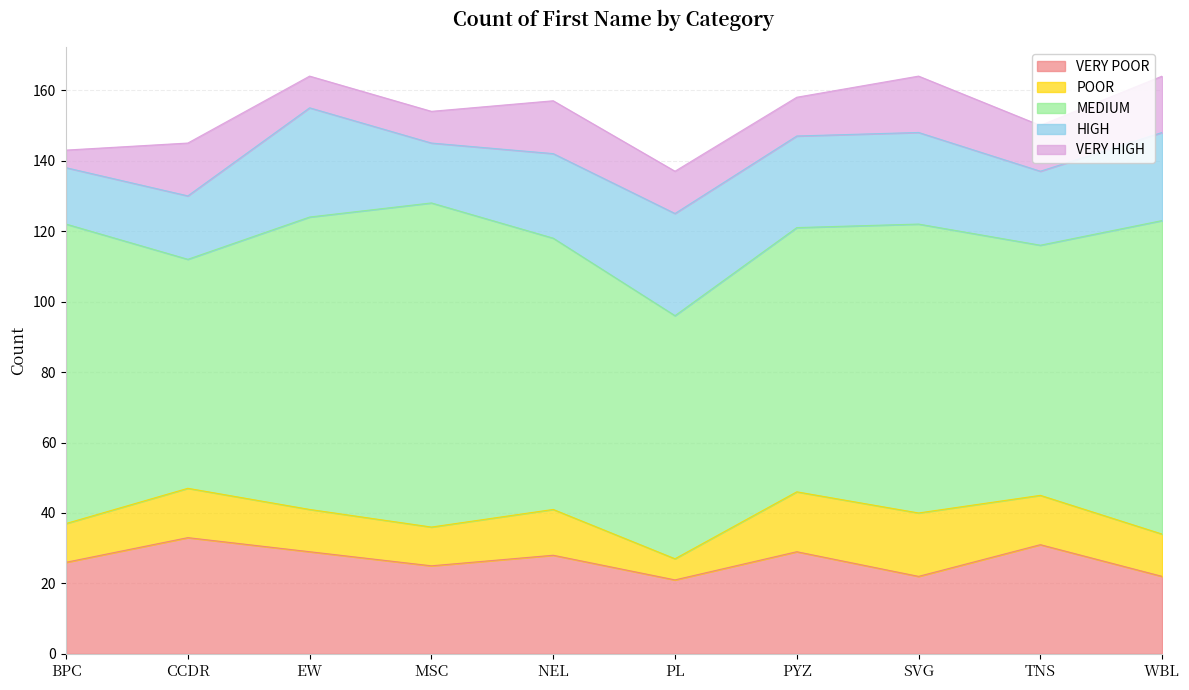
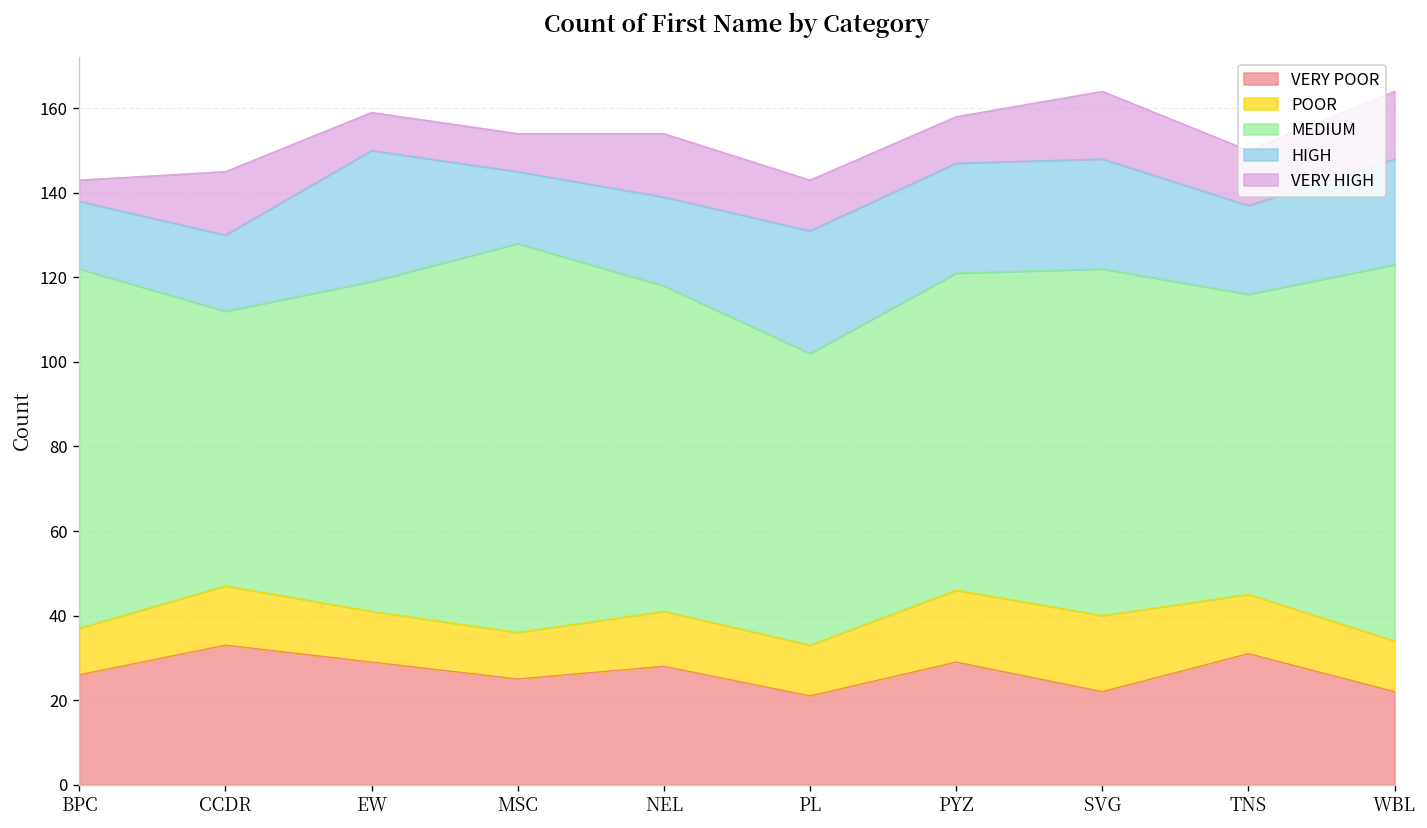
  {
    "VERY POOR": {
      "BPC": 26,
      "CCDR": 33,
      "EW": 29,
      "MSC": 25,
      "NEL": 28,
      "PL": 21,
      "PYZ": 29,
      "SVG": 22,
      "TNS": 31,
      "WBL": 22
    },
    "POOR": {
      "BPC": 11,
      "CCDR": 14,
      "EW": 12,
      "MSC": 11,
      "NEL": 13,
-     "PL": 6,
+     "PL": 12,
      "PYZ": 17,
      "SVG": 18,
      "TNS": 14,
      "WBL": 12
    },
    "MEDIUM": {
      "BPC": 85,
      "CCDR": 65,
-     "EW": 83,
+     "EW": 78,
      "MSC": 92,
      "NEL": 77,
      "PL": 69,
      "PYZ": 75,
      "SVG": 82,
      "TNS": 71,
      "WBL": 89
    },
    "HIGH": {
      "BPC": 16,
      "CCDR": 18,
      "EW": 31,
      "MSC": 17,
-     "NEL": 24,
+     "NEL": 21,
      "PL": 29,
      "PYZ": 26,
      "SVG": 26,
      "TNS": 21,
      "WBL": 25
    },
    "VERY HIGH": {
      "BPC": 5,
      "CCDR": 15,
      "EW": 9,
      "MSC": 9,
      "NEL": 15,
      "PL": 12,
      "PYZ": 11,
      "SVG": 16,
      "WBL": 16
    }
  }
